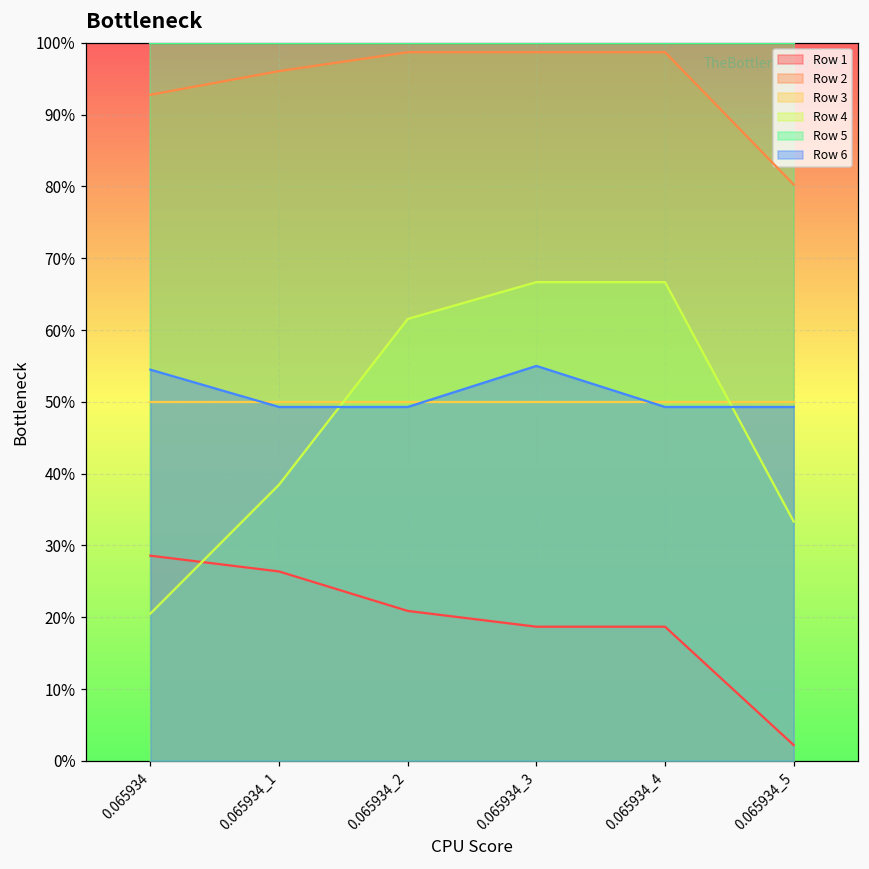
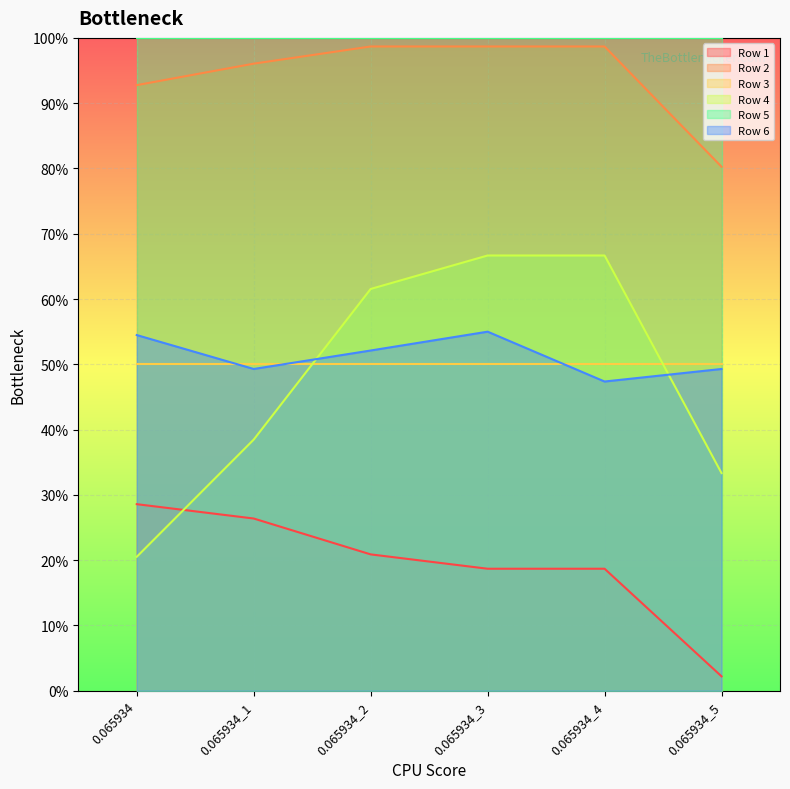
  {
    "Row 5": {
      "0.065934": "100%",
      "0.065934_1": "100%",
      "0.065934_2": "100%",
      "0.065934_3": "100%",
      "0.065934_4": "100%",
      "0.065934_5": "100%"
    },
    "Row 6": {
      "0.065934": "54%",
      "0.065934_1": "49%",
-     "0.065934_2": "49%",
+     "0.065934_2": "52%",
      "0.065934_3": "55%",
-     "0.065934_4": "49%",
+     "0.065934_4": "47%",
      "0.065934_5": "49%"
    }
  }
